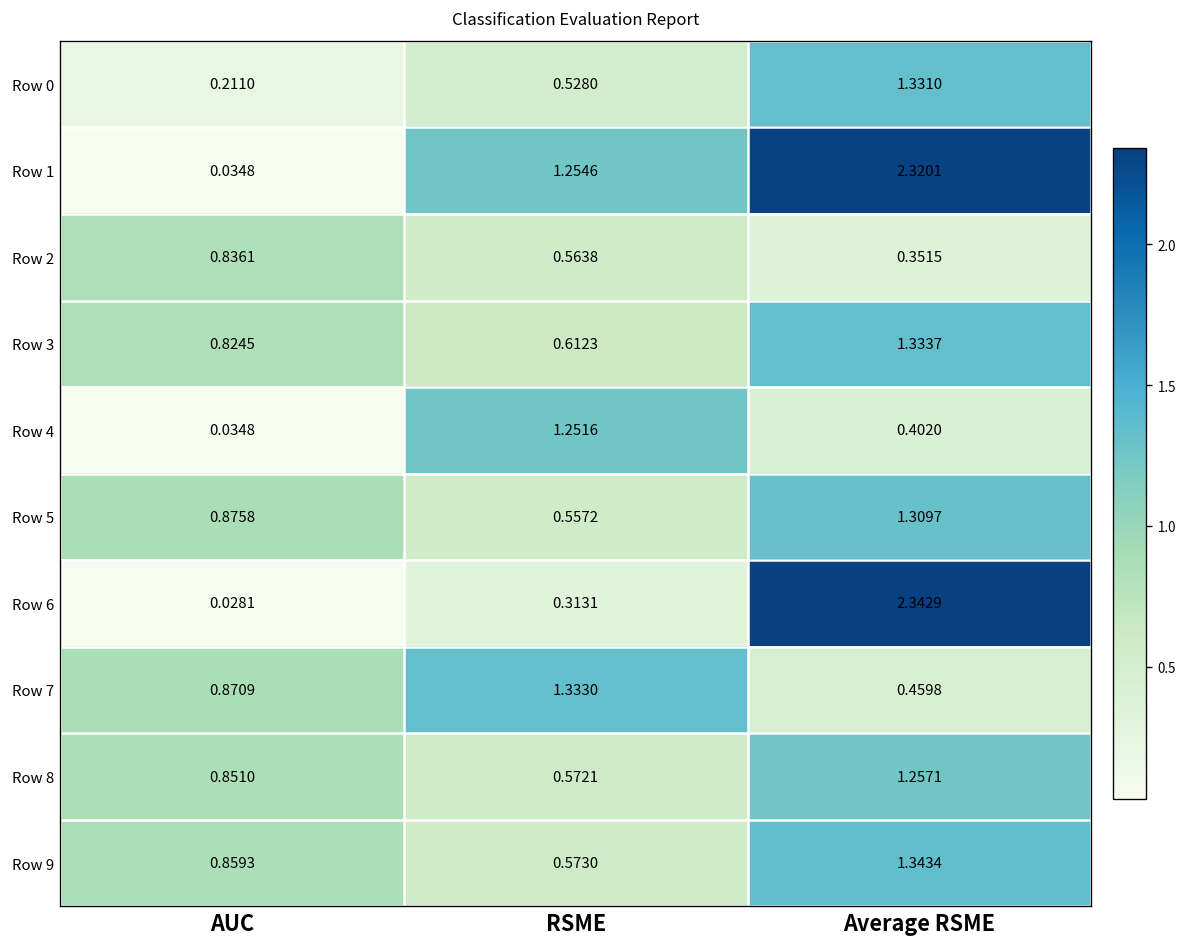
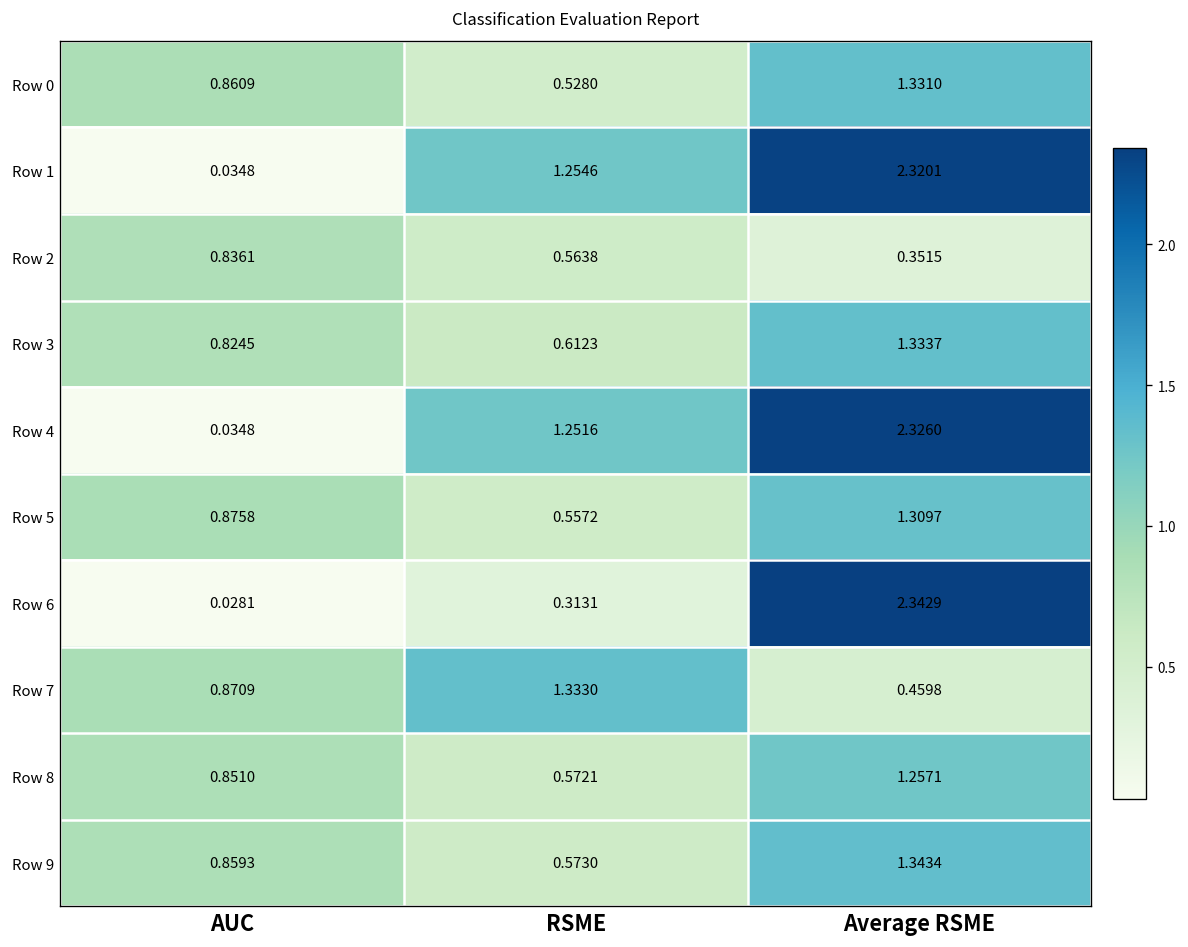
  {
    "Row 0": {
-     "AUC": 0.2110,
+     "AUC": 0.8609,
      "RSME": 0.5280,
      "Average RSME": 1.3310
    },
    "Row 1": {
      "AUC": 0.0348,
      "RSME": 1.2546,
      "Average RSME": 2.3201
    },
    "Row 2": {
      "AUC": 0.8361,
      "RSME": 0.5638,
      "Average RSME": 0.3515
    },
    "Row 3": {
      "AUC": 0.8245,
      "RSME": 0.6123,
      "Average RSME": 1.3337
    },
    "Row 4": {
      "AUC": 0.0348,
      "RSME": 1.2516,
-     "Average RSME": 0.4020
+     "Average RSME": 2.3260
    },
    "Row 5": {
      "AUC": 0.8758,
      "RSME": 0.5572,
      "Average RSME": 1.3097
    },
    "Row 6": {
      "AUC": 0.0281,
      "RSME": 0.3131,
      "Average RSME": 2.3429
    },
    "Row 7": {
      "AUC": 0.8709,
      "RSME": 1.3330,
      "Average RSME": 0.4598
    },
    "Row 8": {
      "AUC": 0.8510,
      "RSME": 0.5721,
      "Average RSME": 1.2571
    },
    "Row 9": {
      "AUC": 0.8593,
      "RSME": 0.5730,
      "Average RSME": 1.3434
    }
  }
